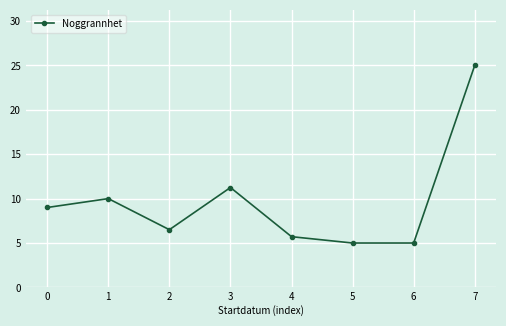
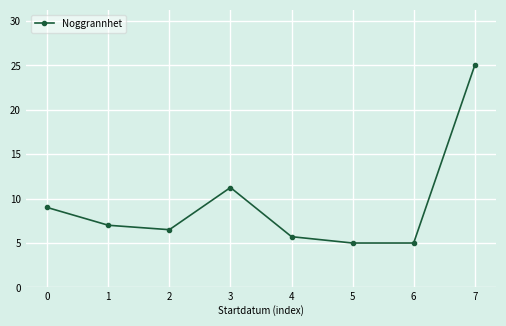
  {
    "0": 9,
-   "1": 10,
+   "1": 7,
    "2": 7,
    "3": 11,
    "4": 6,
    "5": 5,
    "6": 5,
    "7": 25
  }
